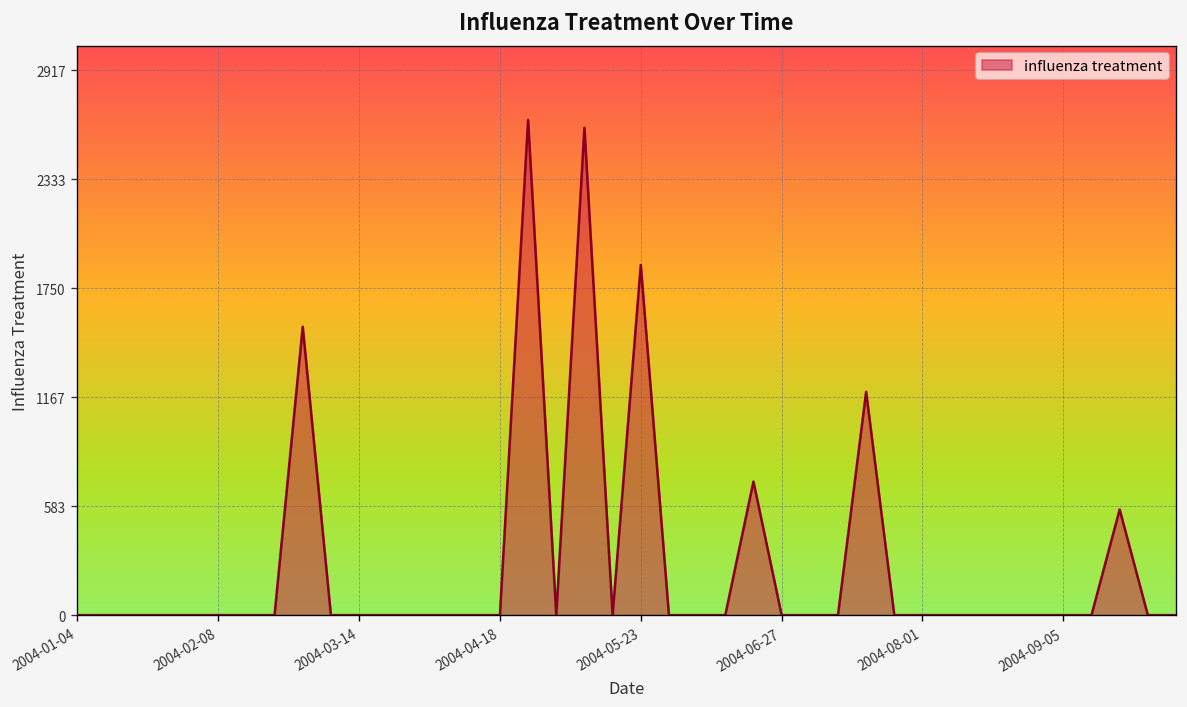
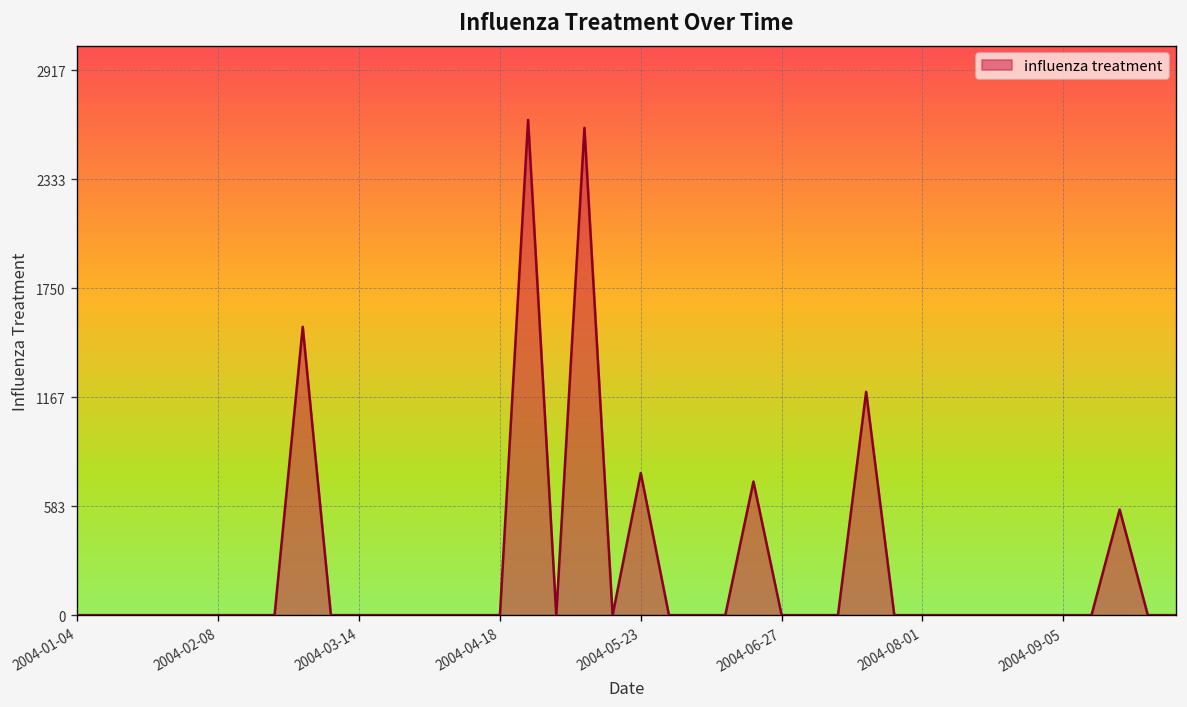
  {
    "2004-01-04": 0,
    "2004-02-08": 0,
    "2004-03-14": 0,
    "2004-04-18": 0,
-   "2004-05-23": 1880,
+   "2004-05-23": 760,
    "2004-06-27": 0,
    "2004-08-01": 0,
    "2004-09-05": 0
  }
